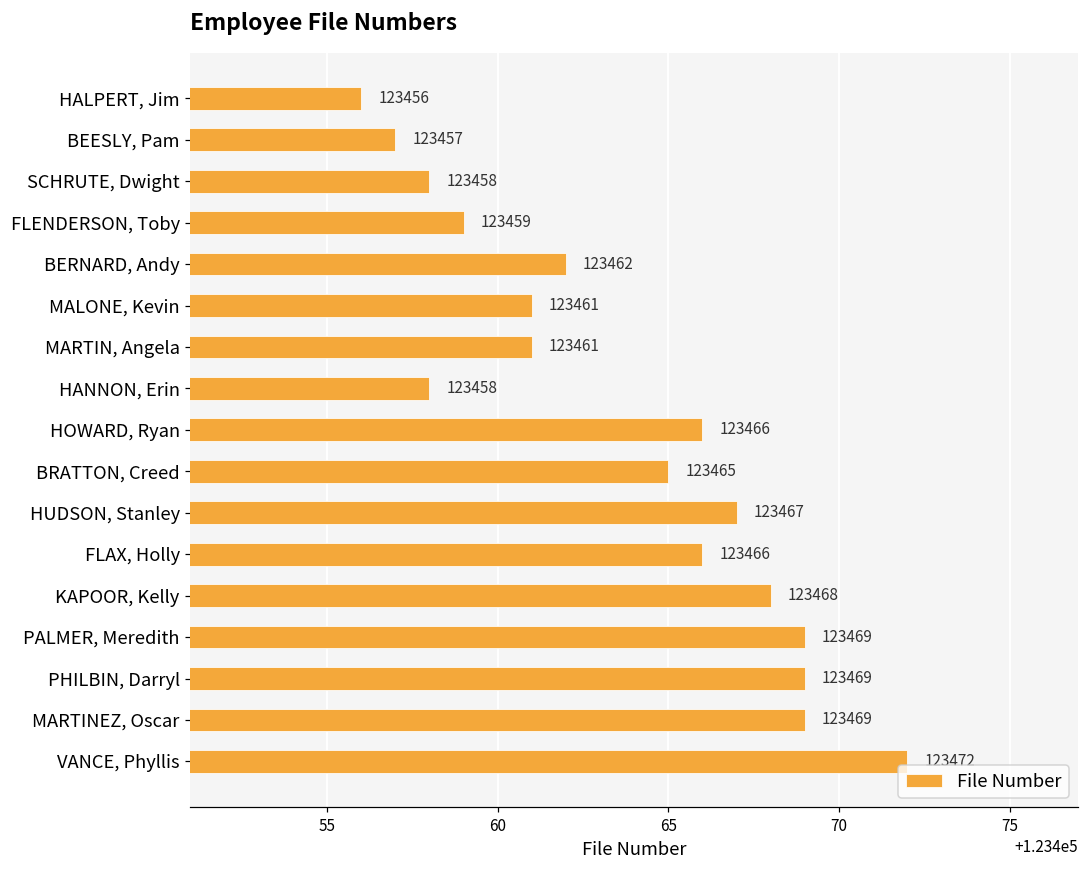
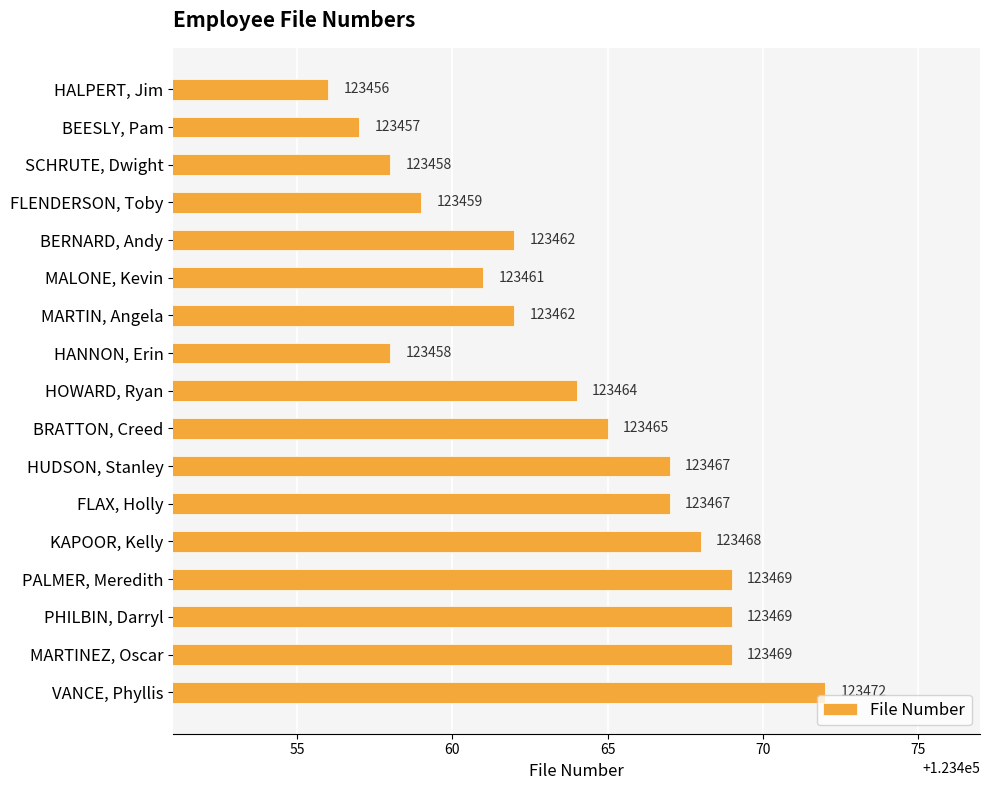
  {
    "HALPERT, Jim": 123456,
    "BEESLY, Pam": 123457,
    "SCHRUTE, Dwight": 123458,
    "FLENDERSON, Toby": 123459,
    "BERNARD, Andy": 123462,
    "MALONE, Kevin": 123461,
-   "MARTIN, Angela": 123461,
+   "MARTIN, Angela": 123462,
    "HANNON, Erin": 123458,
-   "HOWARD, Ryan": 123466,
+   "HOWARD, Ryan": 123464,
    "BRATTON, Creed": 123465,
    "HUDSON, Stanley": 123467,
-   "FLAX, Holly": 123466,
+   "FLAX, Holly": 123467,
    "KAPOOR, Kelly": 123468,
    "PALMER, Meredith": 123469,
    "PHILBIN, Darryl": 123469,
    "MARTINEZ, Oscar": 123469
  }
